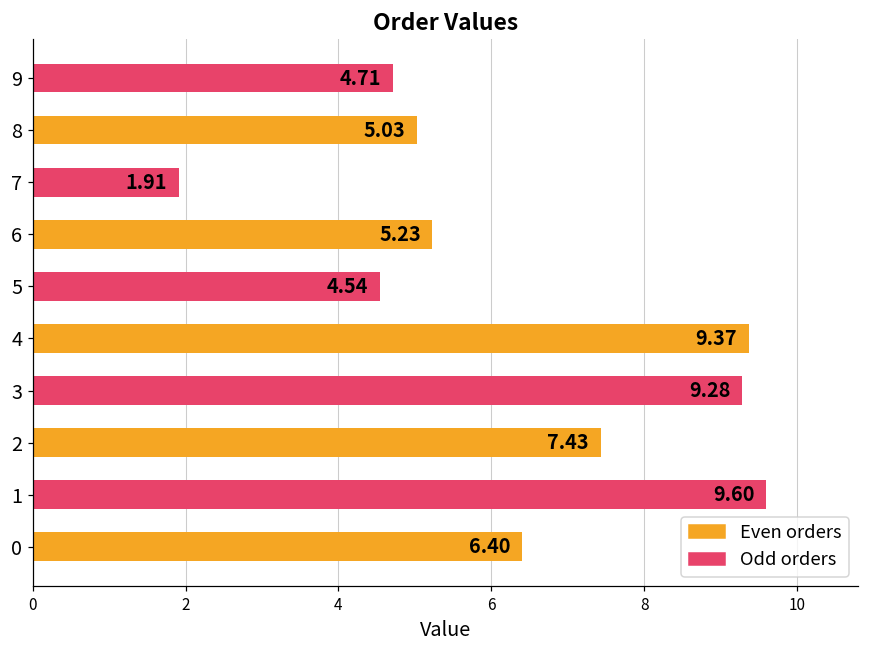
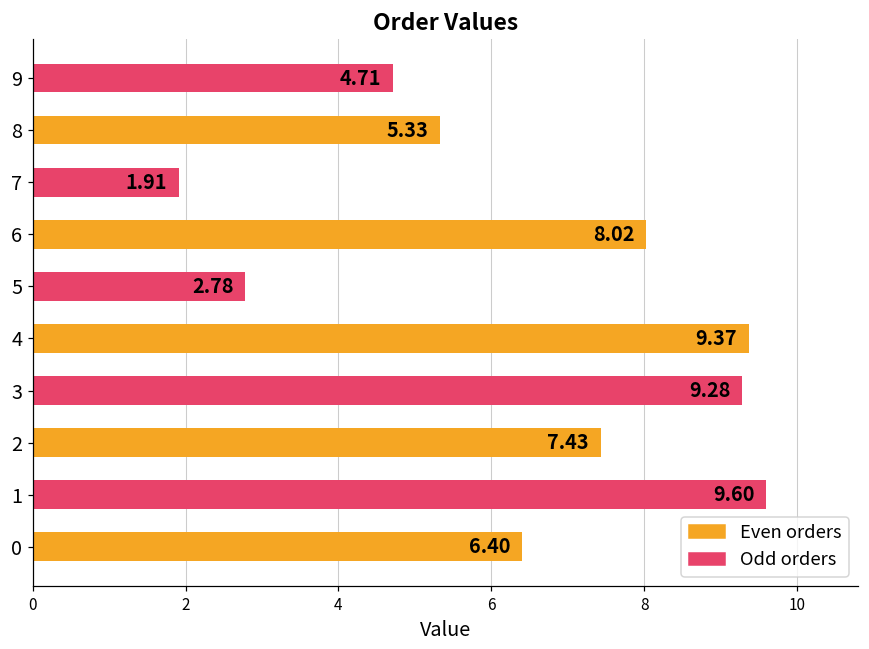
  {
    "9": 4.71,
-   "8": 5.03,
+   "8": 5.33,
    "7": 1.91,
-   "6": 5.23,
-   "5": 4.54,
+   "6": 8.02,
+   "5": 2.78,
    "4": 9.37,
    "3": 9.28,
    "2": 7.43,
    "1": 9.60,
    "0": 6.40
  }
